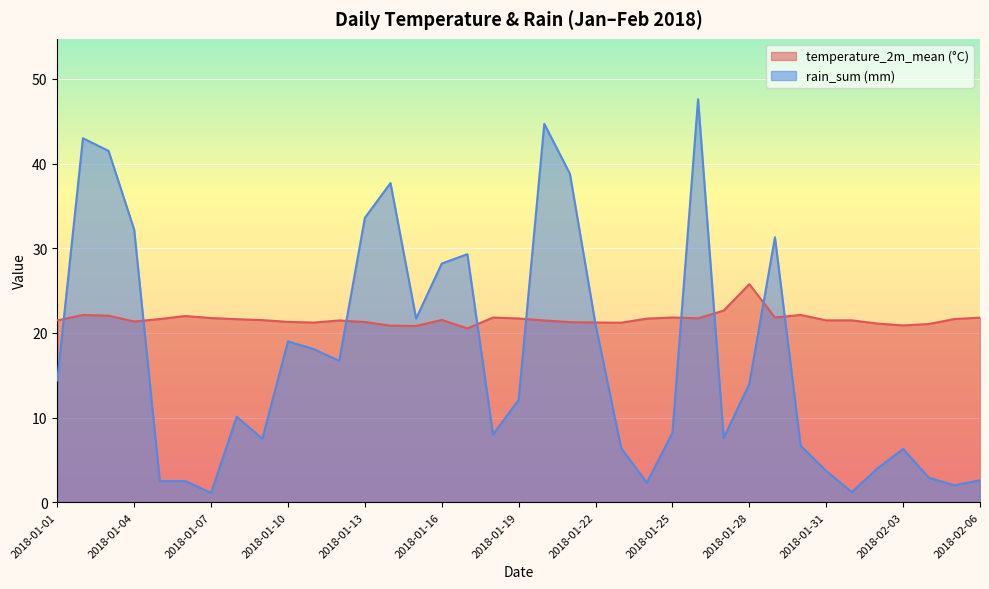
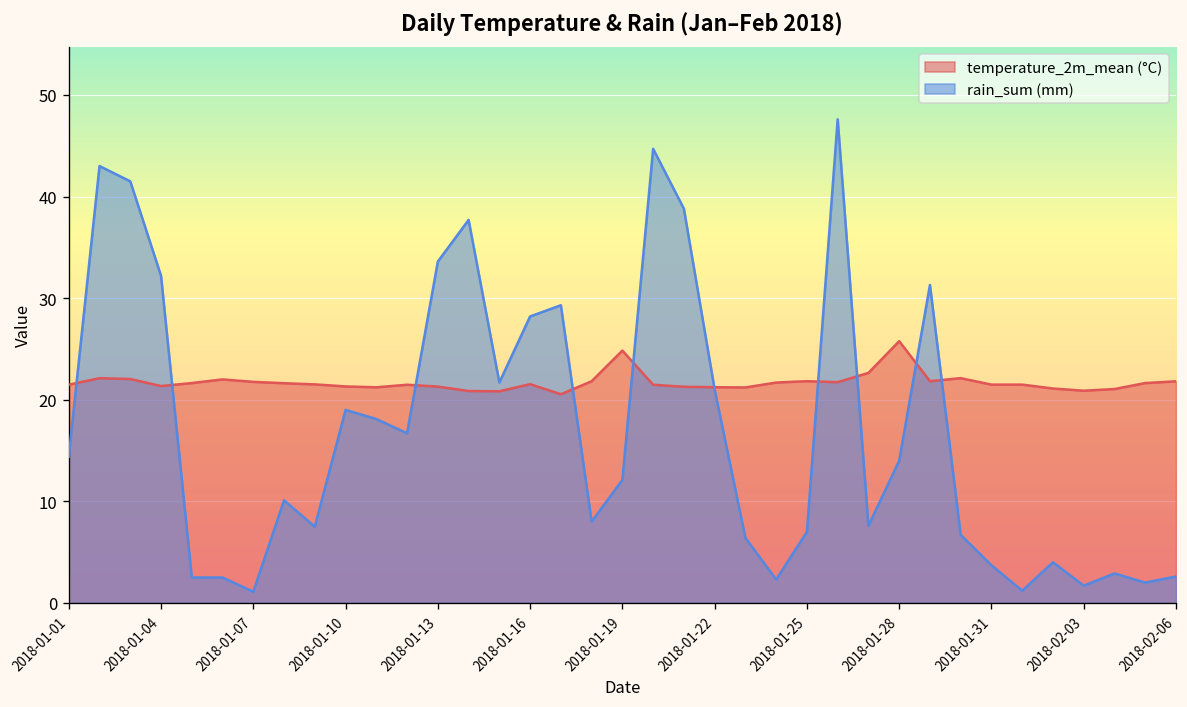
  {
    "temperature_2m_mean (°C)": {
      "2018-01-01": 21,
      "2018-01-04": 21,
      "2018-01-07": 22,
      "2018-01-10": 21,
      "2018-01-13": 21,
      "2018-01-16": 22,
-     "2018-01-19": 22,
+     "2018-01-19": 25,
      "2018-01-25": 22,
      "2018-01-28": 26,
      "2018-01-31": 21,
      "2018-02-03": 21,
      "2018-02-06": 22
    },
    "rain_sum (mm)": {
      "2018-01-01": 14,
      "2018-01-04": 32,
      "2018-01-07": 1,
      "2018-01-10": 19,
      "2018-01-13": 34,
      "2018-01-16": 28,
      "2018-01-19": 12,
-     "2018-01-25": 8,
+     "2018-01-25": 7,
      "2018-01-28": 14,
      "2018-01-31": 4,
-     "2018-02-03": 6,
+     "2018-02-03": 2,
      "2018-02-06": 3
    }
  }
